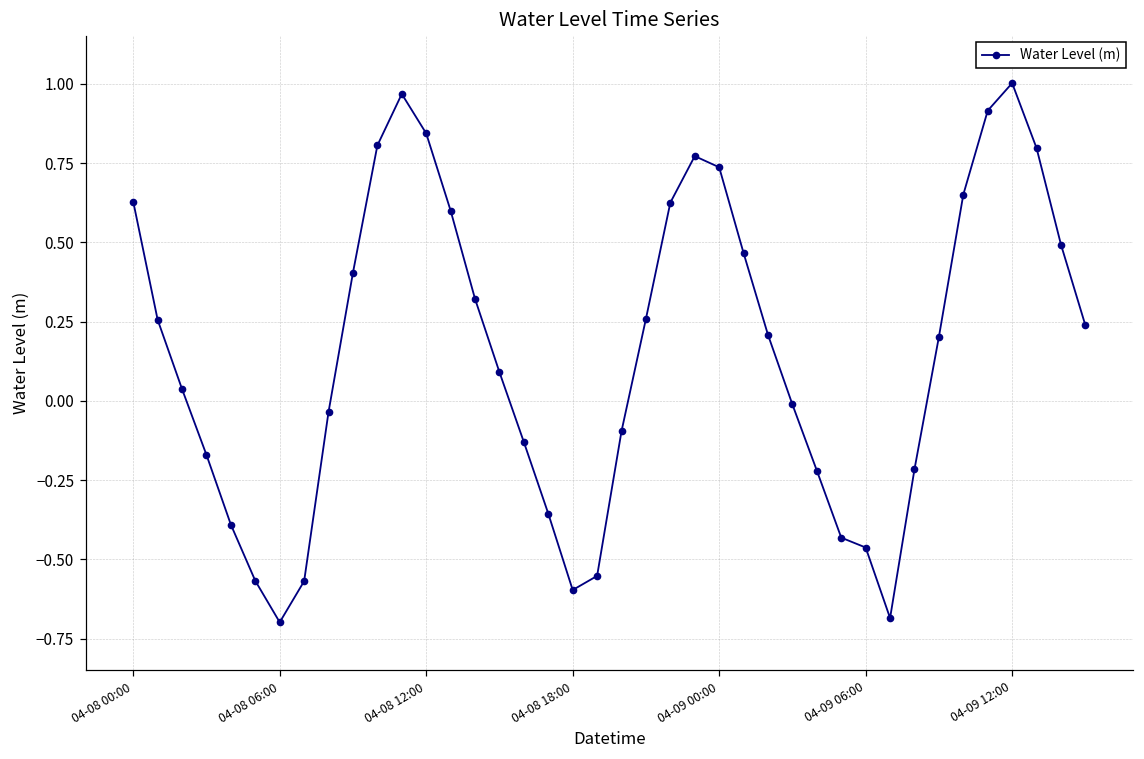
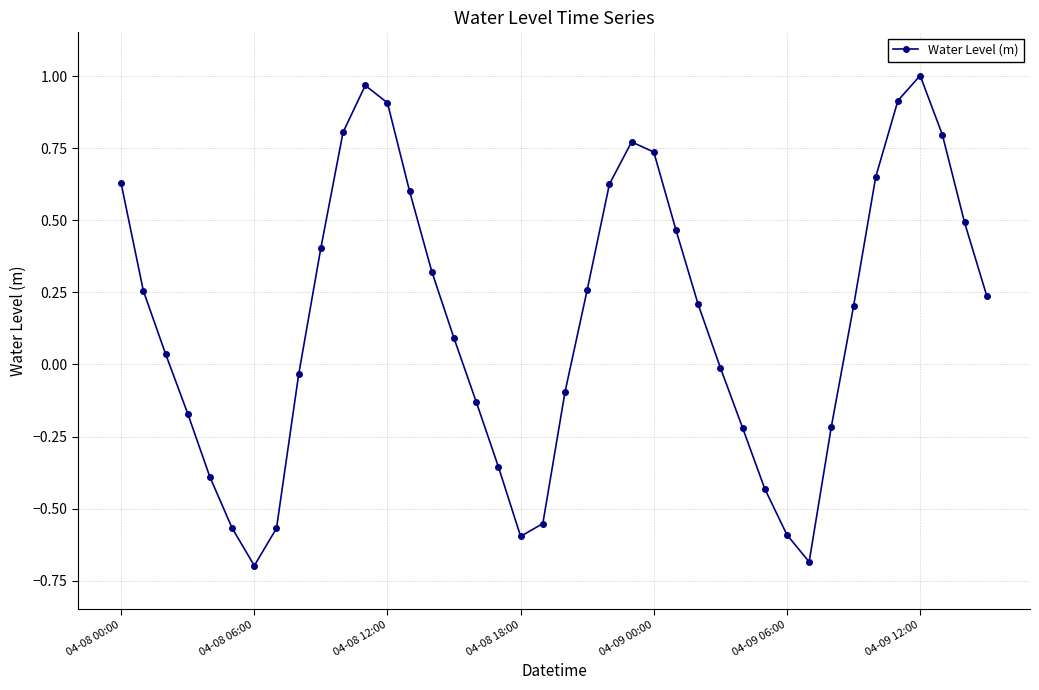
  {
    "04-08 00:00": 0.63,
    "04-08 06:00": -0.70,
-   "04-08 12:00": 0.84,
+   "04-08 12:00": 0.91,
    "04-08 18:00": -0.60,
    "04-09 00:00": 0.74,
-   "04-09 06:00": -0.46,
+   "04-09 06:00": -0.59,
    "04-09 12:00": 1.00
  }
